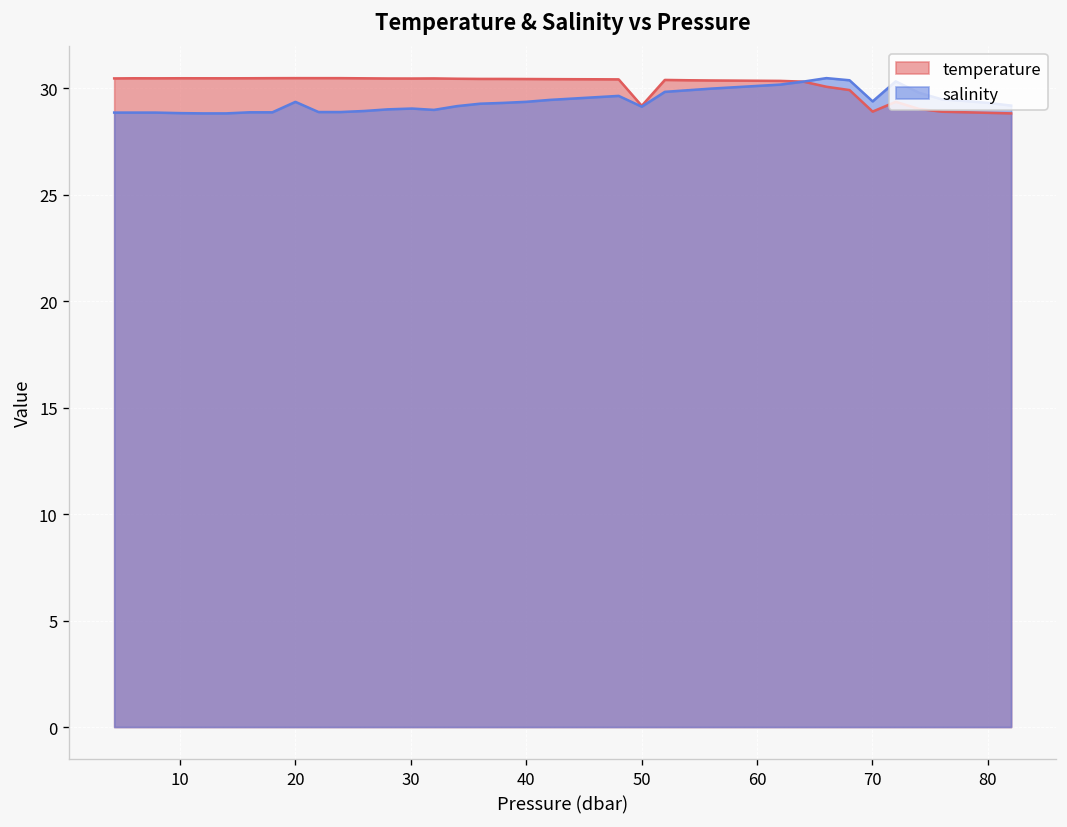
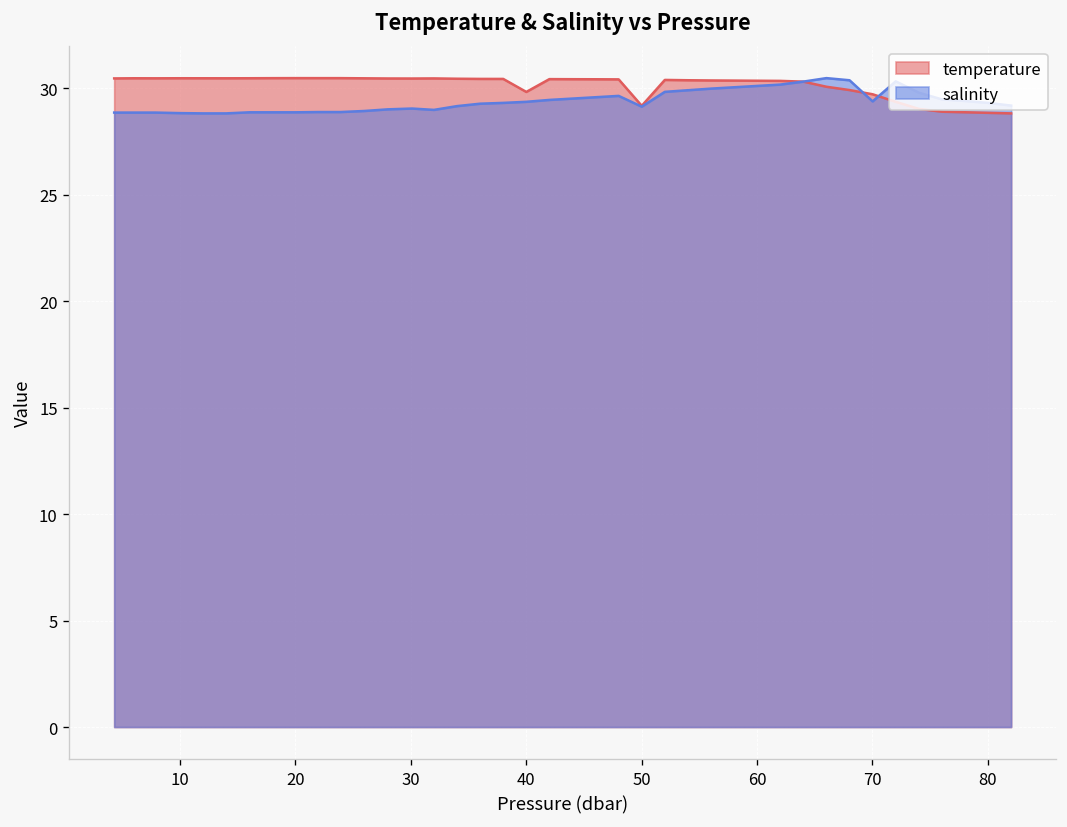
  {
    "temperature": {
      "10": 30.5,
      "20": 30.5,
-     "40": 30.4,
+     "40": 29.8,
      "60": 30.4,
-     "70": 28.9,
+     "70": 29.7,
      "80": 28.9
    },
    "salinity": {
      "10": 28.8,
-     "20": 29.4,
+     "20": 28.9,
      "40": 29.4,
      "60": 30.1,
      "70": 29.4
    }
  }
